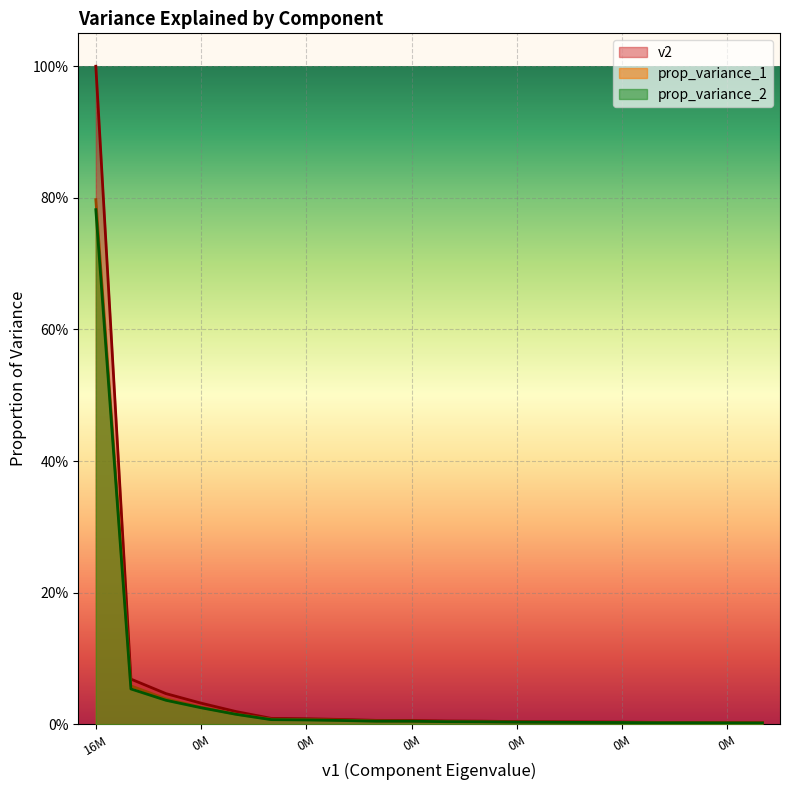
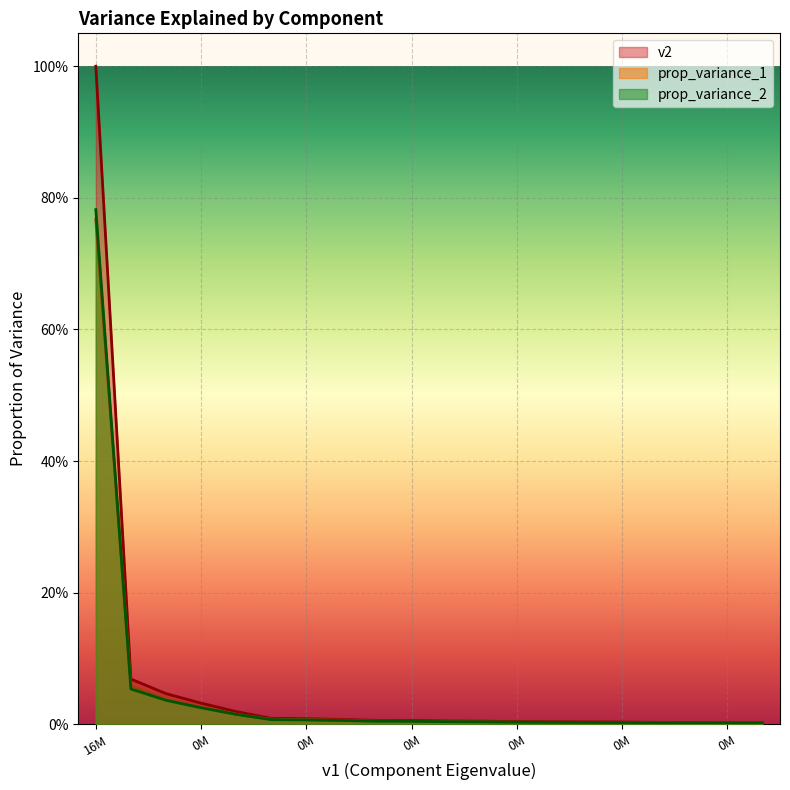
  {
    "v2": {
      "16M": "100%"
    },
    "prop_variance_1": {
-     "16M": "80%"
+     "16M": "77%"
    },
    "prop_variance_2": {
      "16M": "78%"
    }
  }
